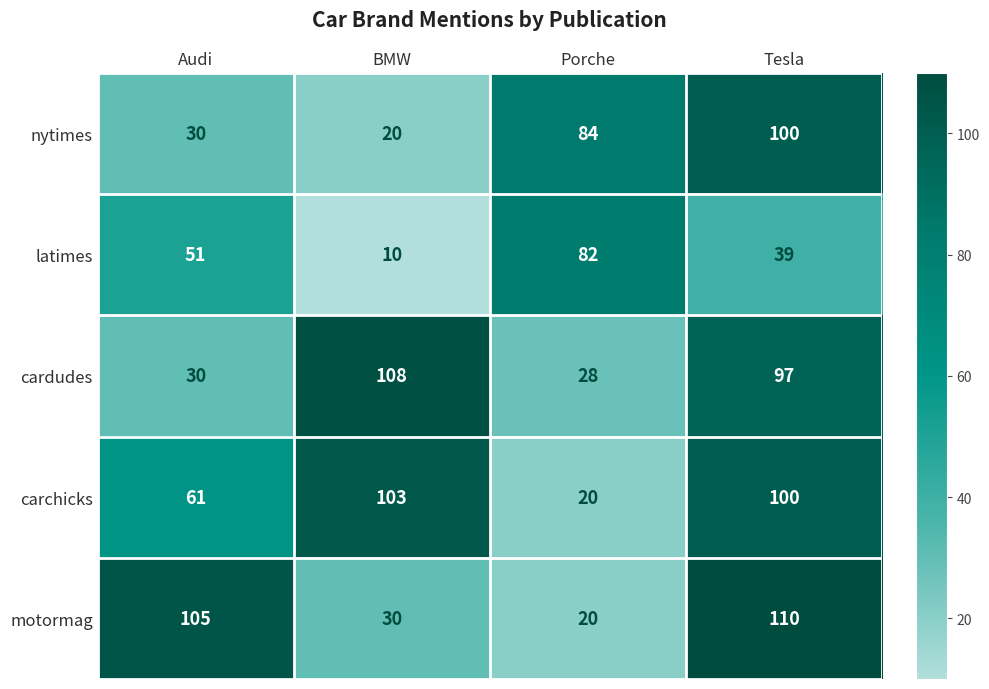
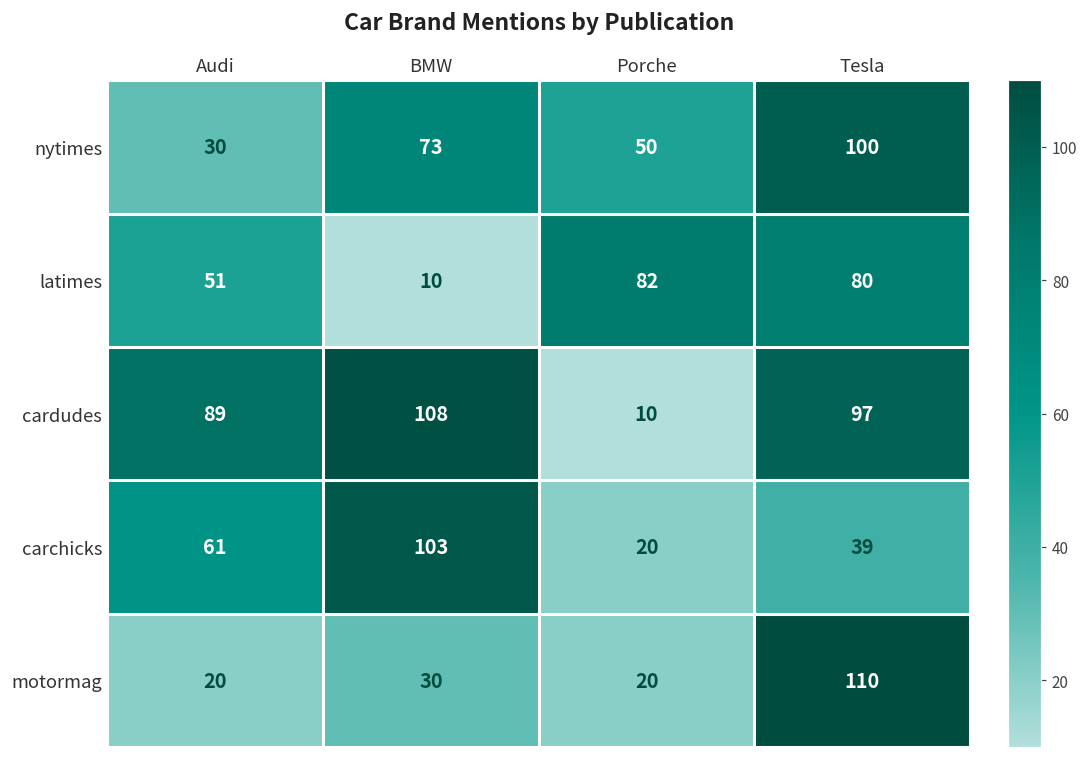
  {
    "nytimes": {
      "Audi": 30,
-     "BMW": 20,
-     "Porche": 84,
+     "BMW": 73,
+     "Porche": 50,
      "Tesla": 100
    },
    "latimes": {
      "Audi": 51,
      "BMW": 10,
      "Porche": 82,
-     "Tesla": 39
+     "Tesla": 80
    },
    "cardudes": {
-     "Audi": 30,
+     "Audi": 89,
      "BMW": 108,
-     "Porche": 28,
+     "Porche": 10,
      "Tesla": 97
    },
    "carchicks": {
      "Audi": 61,
      "BMW": 103,
      "Porche": 20,
-     "Tesla": 100
+     "Tesla": 39
    },
    "motormag": {
-     "Audi": 105,
+     "Audi": 20,
      "BMW": 30,
      "Porche": 20,
      "Tesla": 110
    }
  }
